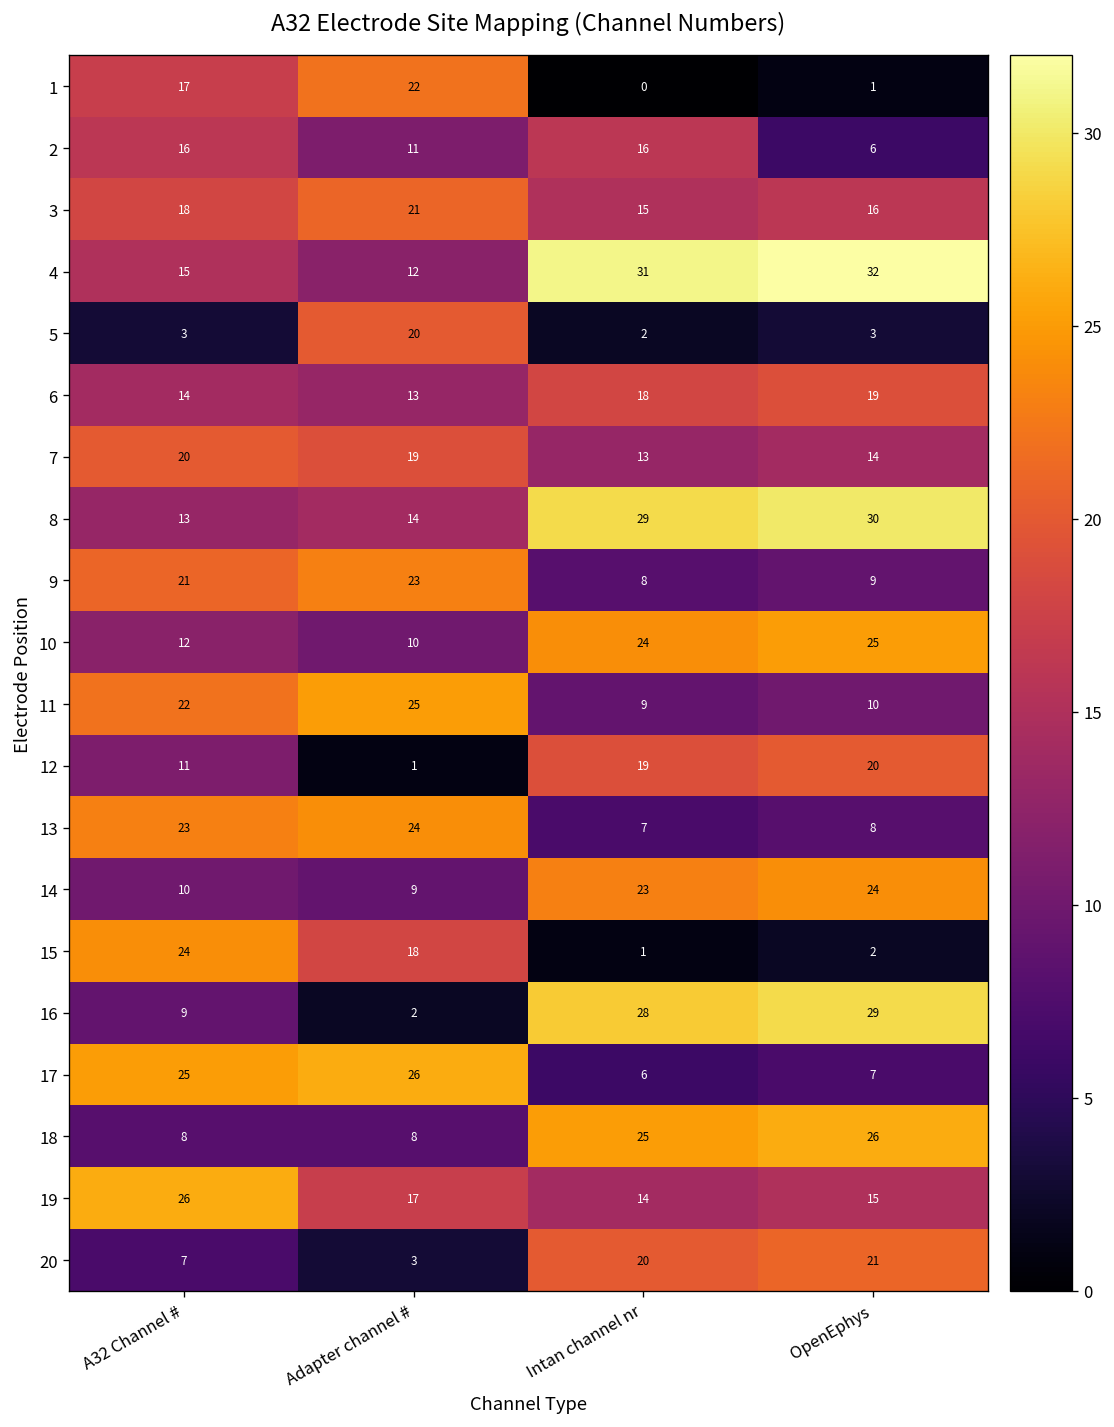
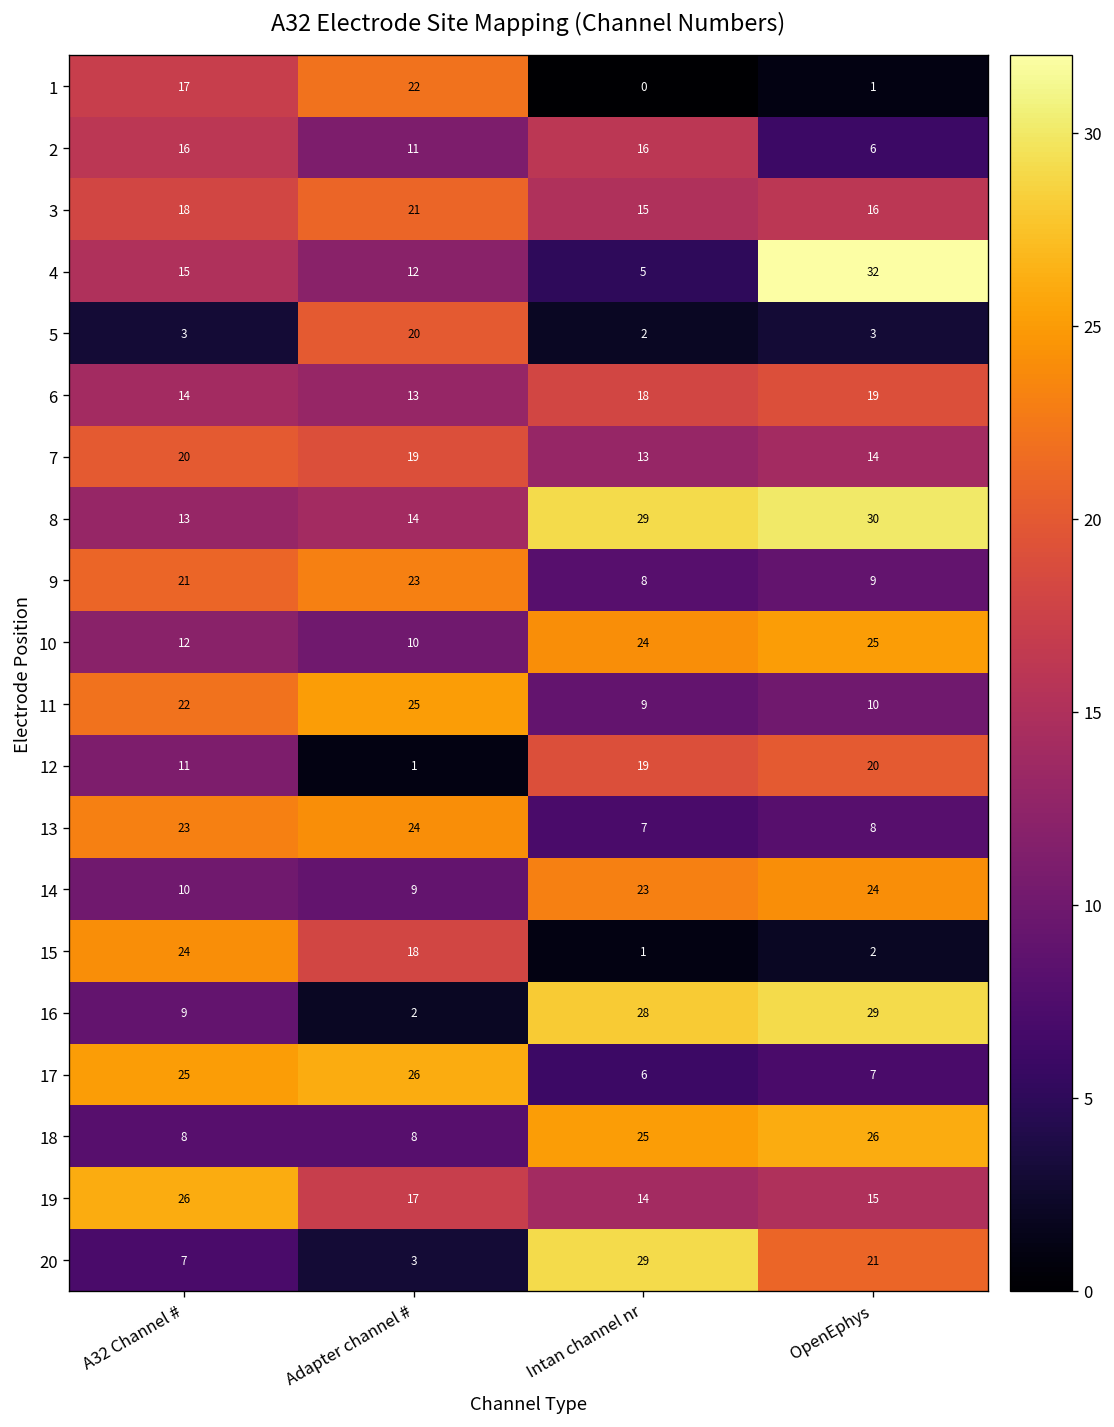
  {
    "1": {
      "A32 Channel #": 17,
      "Adapter channel #": 22,
      "Intan channel nr": 0,
      "OpenEphys": 1
    },
    "2": {
      "A32 Channel #": 16,
      "Adapter channel #": 11,
      "Intan channel nr": 16,
      "OpenEphys": 6
    },
    "3": {
      "A32 Channel #": 18,
      "Adapter channel #": 21,
      "Intan channel nr": 15,
      "OpenEphys": 16
    },
    "4": {
      "A32 Channel #": 15,
      "Adapter channel #": 12,
-     "Intan channel nr": 31,
+     "Intan channel nr": 5,
      "OpenEphys": 32
    },
    "5": {
      "A32 Channel #": 3,
      "Adapter channel #": 20,
      "Intan channel nr": 2,
      "OpenEphys": 3
    },
    "6": {
      "A32 Channel #": 14,
      "Adapter channel #": 13,
      "Intan channel nr": 18,
      "OpenEphys": 19
    },
    "7": {
      "A32 Channel #": 20,
      "Adapter channel #": 19,
      "Intan channel nr": 13,
      "OpenEphys": 14
    },
    "8": {
      "A32 Channel #": 13,
      "Adapter channel #": 14,
      "Intan channel nr": 29,
      "OpenEphys": 30
    },
    "9": {
      "A32 Channel #": 21,
      "Adapter channel #": 23,
      "Intan channel nr": 8,
      "OpenEphys": 9
    },
    "10": {
      "A32 Channel #": 12,
      "Adapter channel #": 10,
      "Intan channel nr": 24,
      "OpenEphys": 25
    },
    "11": {
      "A32 Channel #": 22,
      "Adapter channel #": 25,
      "Intan channel nr": 9,
      "OpenEphys": 10
    },
    "12": {
      "A32 Channel #": 11,
      "Adapter channel #": 1,
      "Intan channel nr": 19,
      "OpenEphys": 20
    },
    "13": {
      "A32 Channel #": 23,
      "Adapter channel #": 24,
      "Intan channel nr": 7,
      "OpenEphys": 8
    },
    "14": {
      "A32 Channel #": 10,
      "Adapter channel #": 9,
      "Intan channel nr": 23,
      "OpenEphys": 24
    },
    "15": {
      "A32 Channel #": 24,
      "Adapter channel #": 18,
      "Intan channel nr": 1,
      "OpenEphys": 2
    },
    "16": {
      "A32 Channel #": 9,
      "Adapter channel #": 2,
      "Intan channel nr": 28,
      "OpenEphys": 29
    },
    "17": {
      "A32 Channel #": 25,
      "Adapter channel #": 26,
      "Intan channel nr": 6,
      "OpenEphys": 7
    },
    "18": {
      "A32 Channel #": 8,
      "Adapter channel #": 8,
      "Intan channel nr": 25,
      "OpenEphys": 26
    },
    "19": {
      "A32 Channel #": 26,
      "Adapter channel #": 17,
      "Intan channel nr": 14,
      "OpenEphys": 15
    },
    "20": {
      "A32 Channel #": 7,
      "Adapter channel #": 3,
-     "Intan channel nr": 20,
+     "Intan channel nr": 29,
      "OpenEphys": 21
    }
  }
